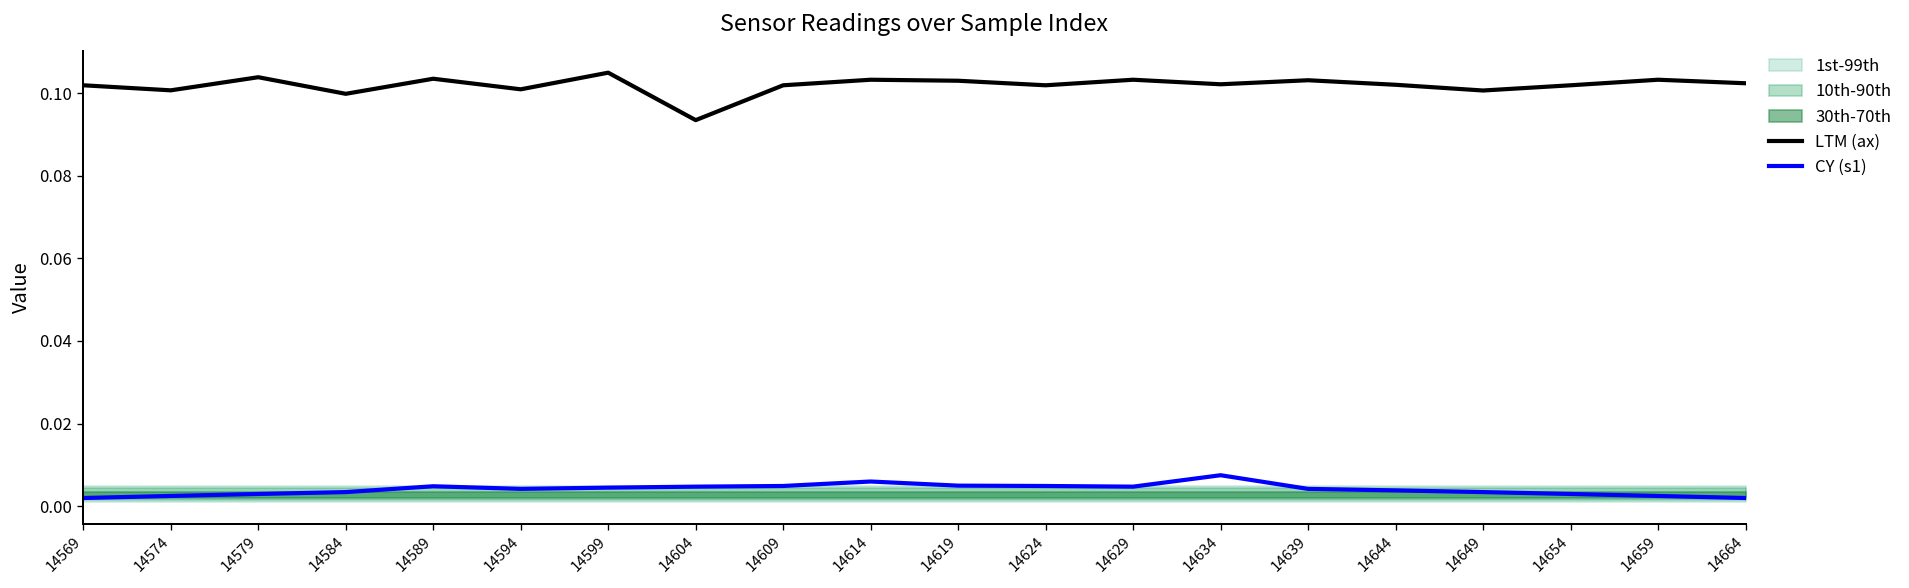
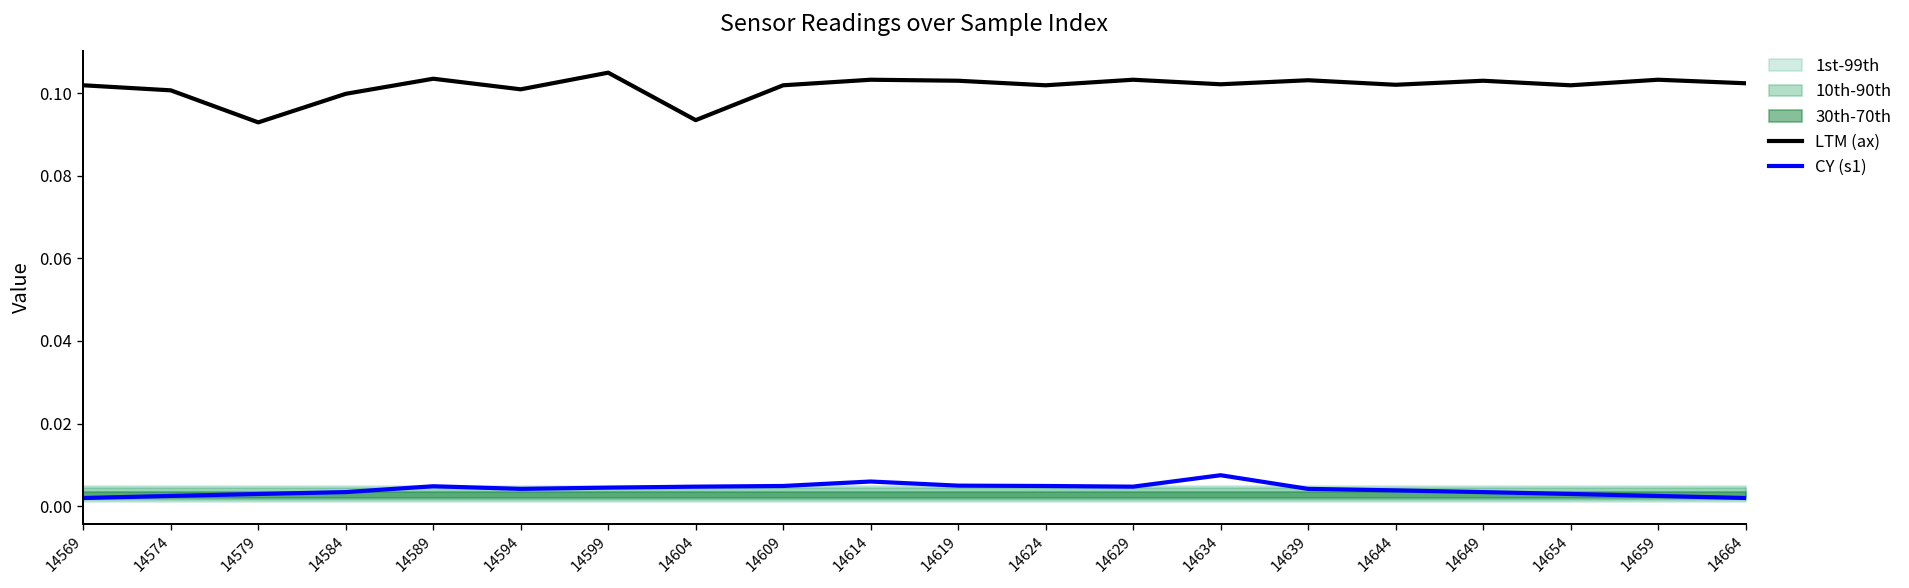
  {
    "LTM (ax)": {
      "14569": 0.102,
      "14574": 0.101,
-     "14579": 0.104,
+     "14579": 0.093,
      "14584": 0.100,
      "14589": 0.103,
      "14594": 0.101,
      "14599": 0.105,
      "14604": 0.093,
      "14609": 0.102,
      "14614": 0.103,
      "14619": 0.103,
      "14624": 0.102,
      "14629": 0.103,
      "14634": 0.102,
      "14639": 0.103,
      "14644": 0.102,
-     "14649": 0.101,
+     "14649": 0.103,
      "14654": 0.102,
      "14659": 0.103,
      "14664": 0.102
    },
    "CY (s1)": {
      "14569": 0.002,
      "14574": 0.002,
      "14614": 0.006,
      "14634": 0.008,
      "14659": 0.002,
      "14664": 0.002
    },
    "30th-70th": {
      "14569": 0.004,
      "14574": 0.004,
      "14589": 0.004,
      "14599": 0.004,
      "14604": 0.004,
      "14609": 0.004,
      "14614": 0.004,
      "14619": 0.004,
      "14624": 0.004,
      "14629": 0.004,
      "14634": 0.004,
      "14659": 0.004,
      "14664": 0.004
    }
  }
